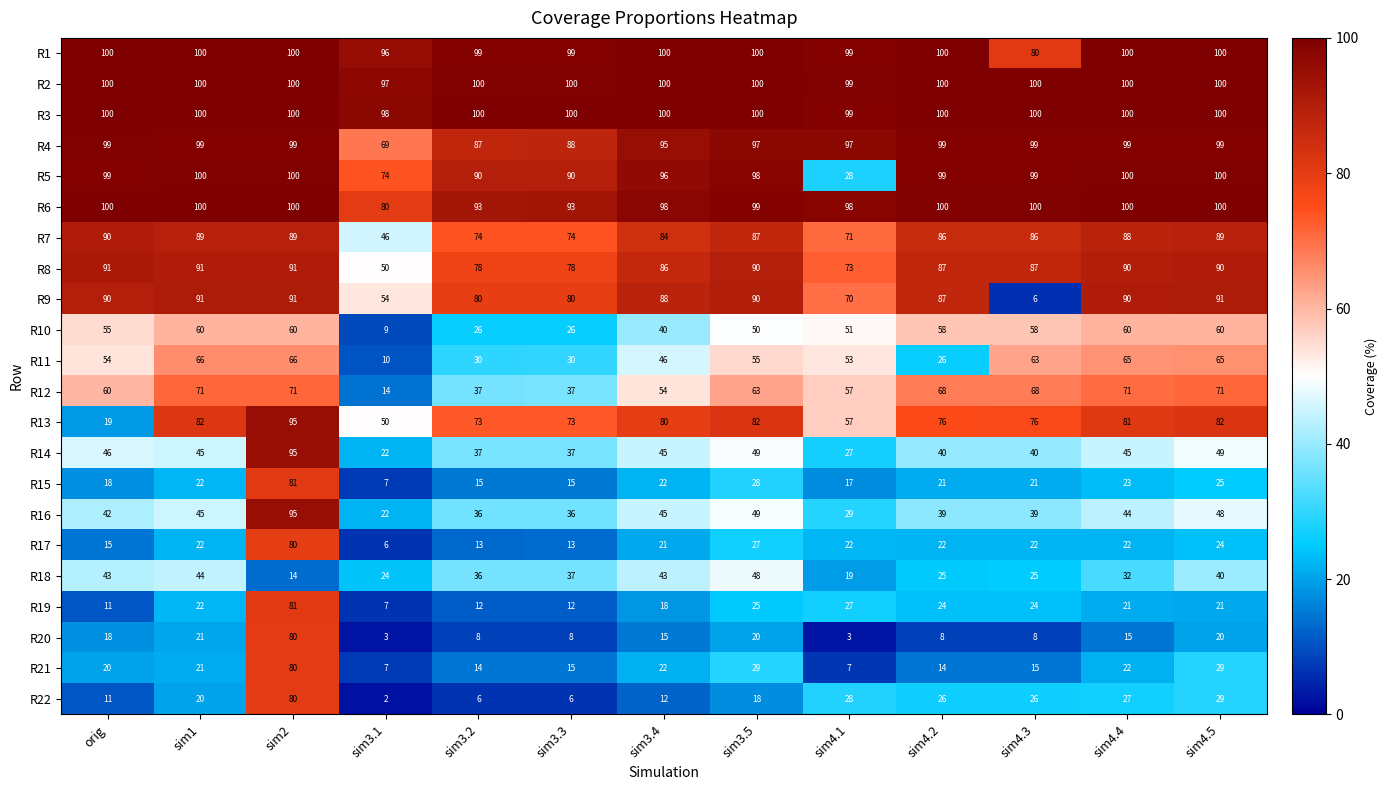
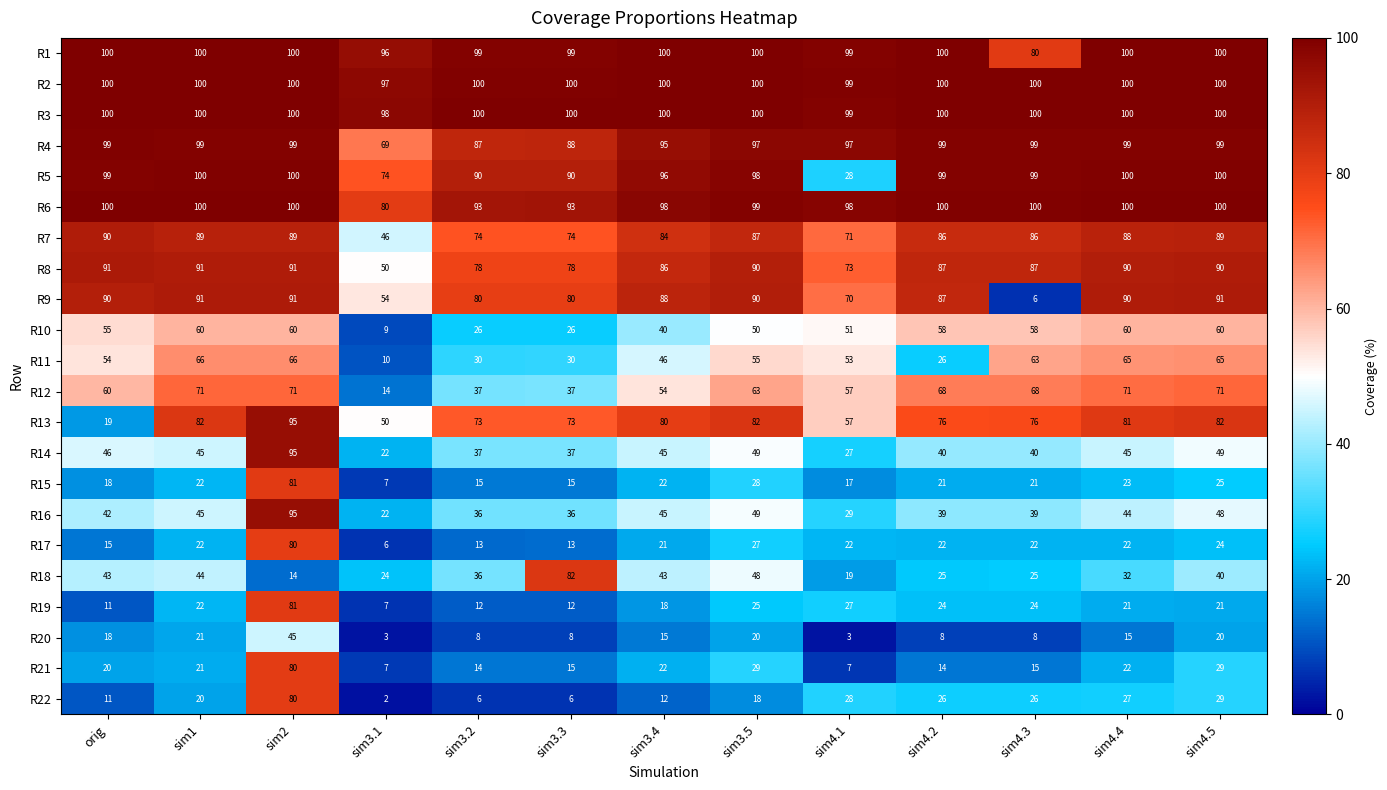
  {
    "R18": {
      "orig": 43,
      "sim1": 44,
      "sim2": 14,
      "sim3.1": 24,
      "sim3.2": 36,
-     "sim3.3": 37,
+     "sim3.3": 82,
      "sim3.4": 43,
      "sim3.5": 48,
      "sim4.1": 19,
      "sim4.2": 25,
      "sim4.3": 25,
      "sim4.4": 32,
      "sim4.5": 40
    },
    "R20": {
      "orig": 18,
      "sim1": 21,
-     "sim2": 80,
+     "sim2": 45,
      "sim3.1": 3,
      "sim3.2": 8,
      "sim3.3": 8,
      "sim3.4": 15,
      "sim3.5": 20,
      "sim4.1": 3,
      "sim4.2": 8,
      "sim4.3": 8,
      "sim4.4": 15,
      "sim4.5": 20
    }
  }
